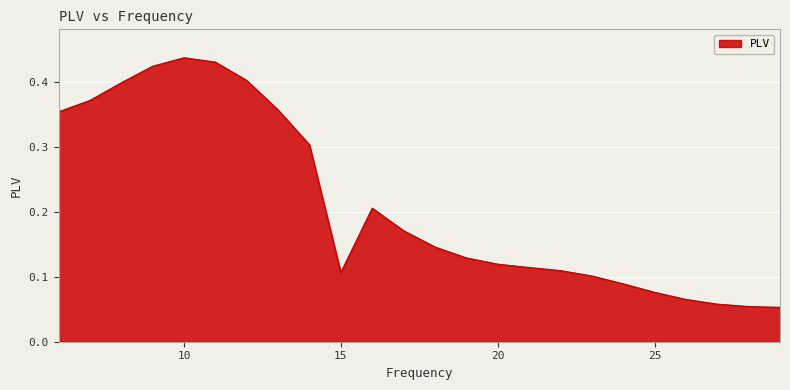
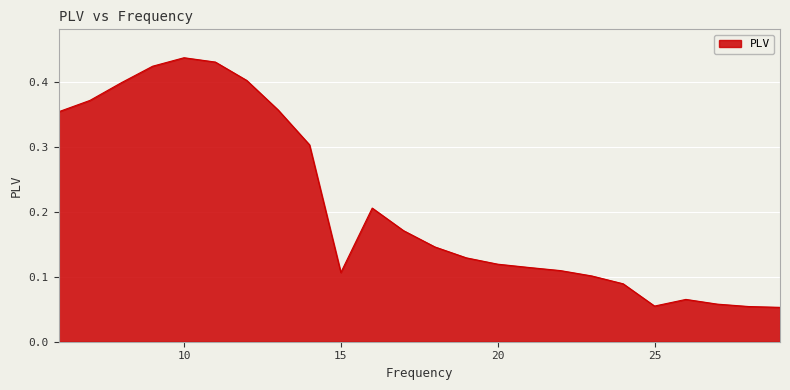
  {
    "10": 0.44,
    "15": 0.11,
    "20": 0.12,
-   "25": 0.08
+   "25": 0.05
  }
